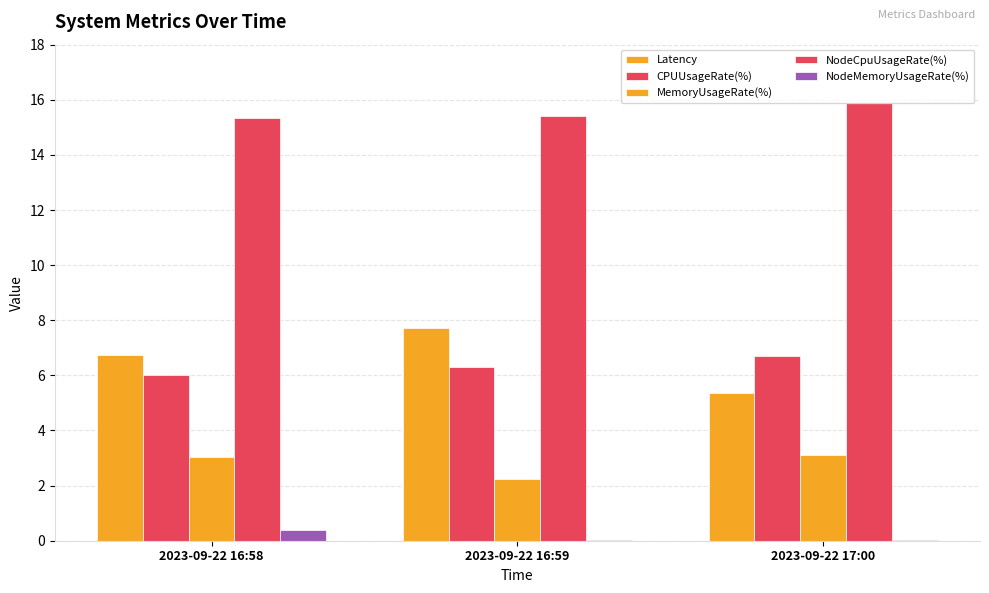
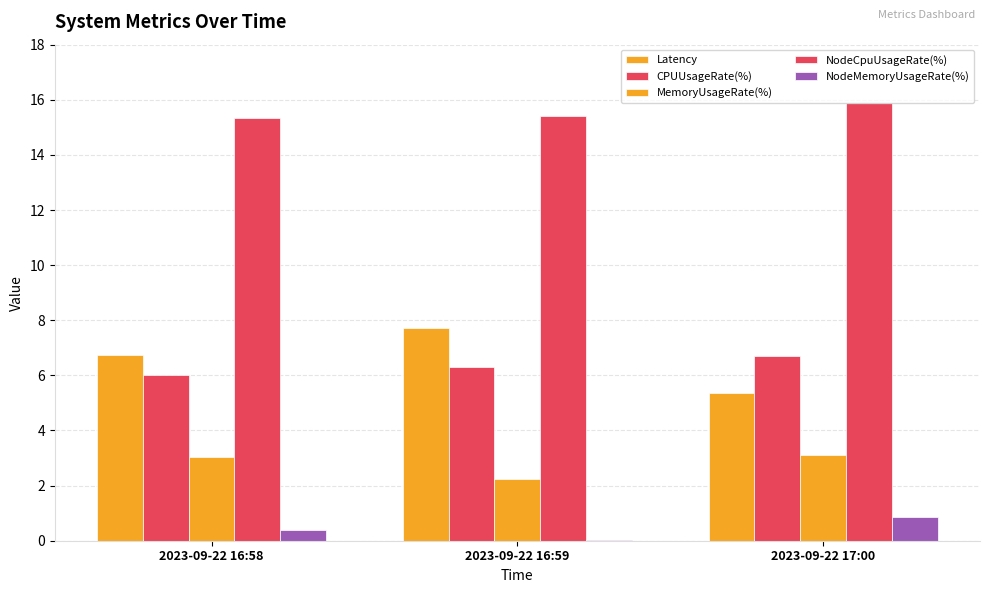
  {
    "NodeMemoryUsageRate(%)": {
      "2023-09-22 16:58": 0.4,
-     "2023-09-22 17:00": 0.0
+     "2023-09-22 17:00": 0.9
    }
  }
